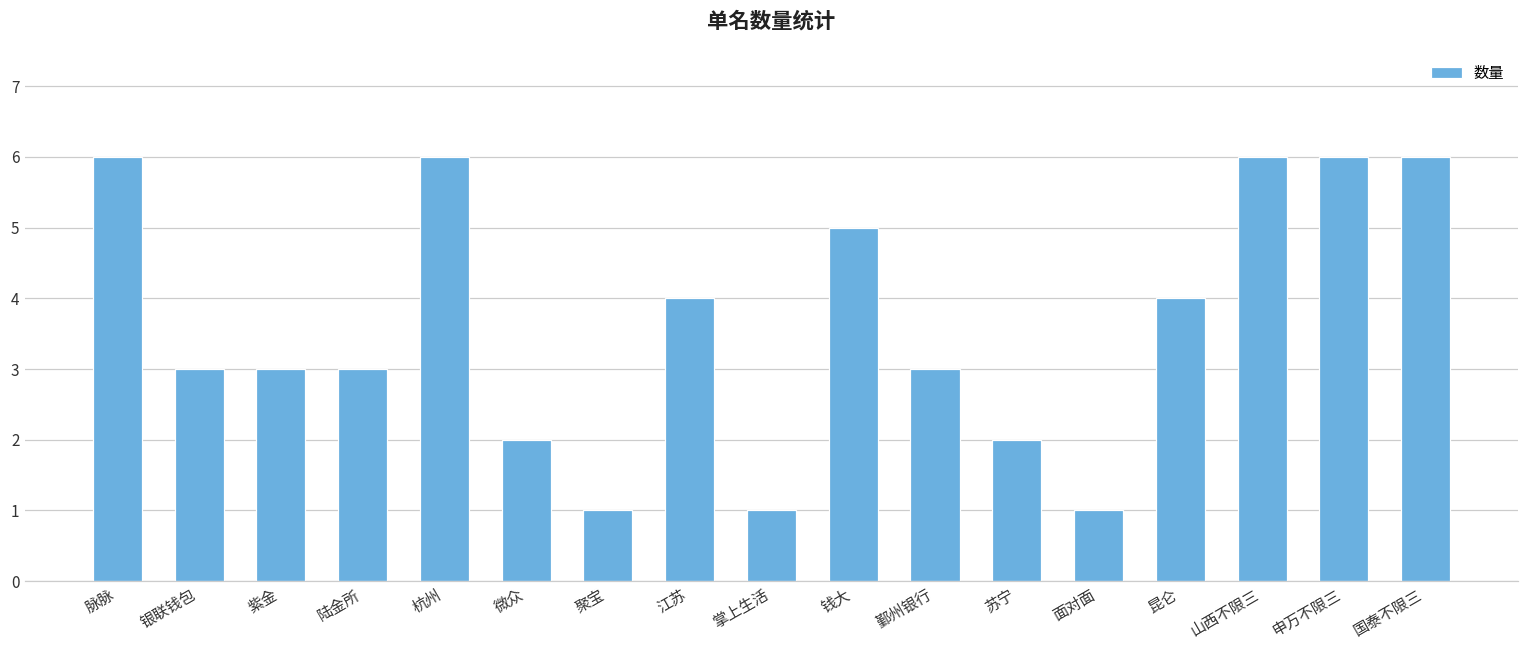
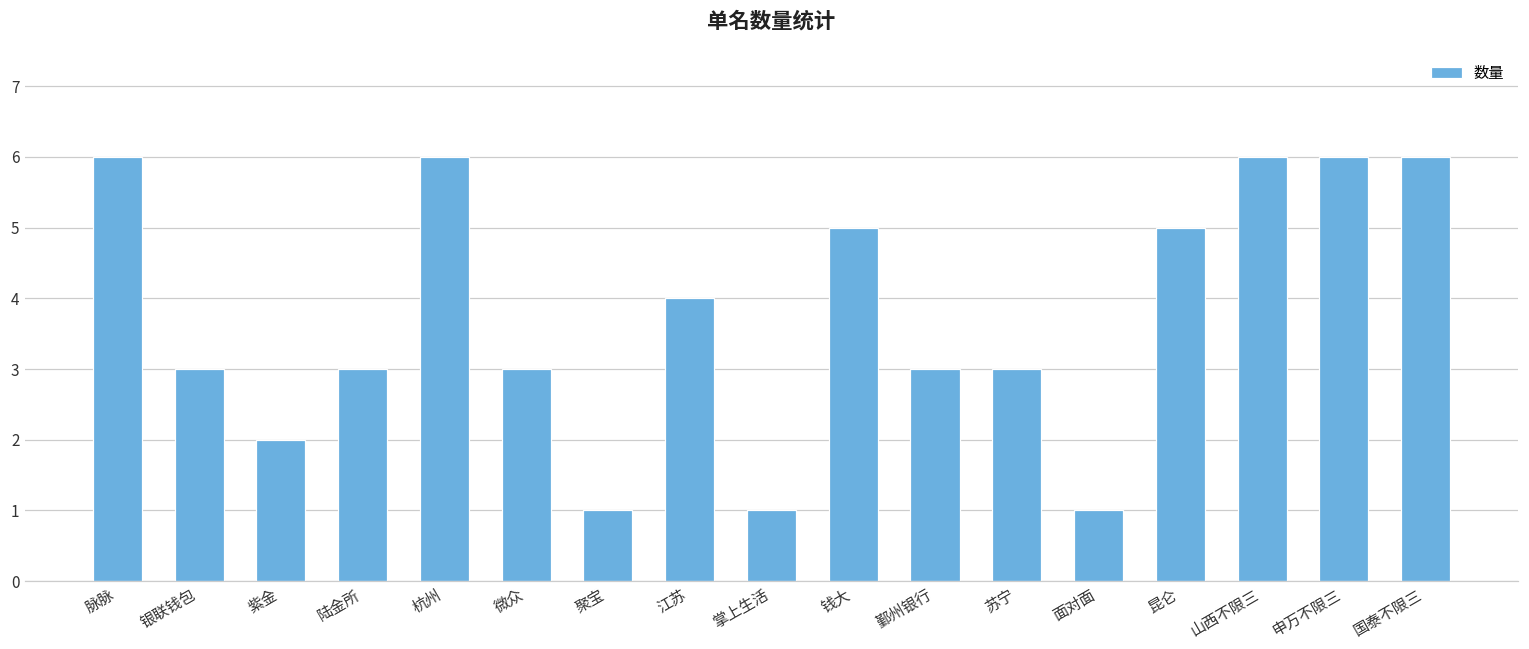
  {
    "脉脉": 6,
    "银联钱包": 3,
-   "紫金": 3,
+   "紫金": 2,
    "陆金所": 3,
    "杭州": 6,
-   "微众": 2,
+   "微众": 3,
    "聚宝": 1,
    "江苏": 4,
    "掌上生活": 1,
    "钱大": 5,
    "鄞州银行": 3,
-   "苏宁": 2,
+   "苏宁": 3,
    "面对面": 1,
-   "昆仑": 4,
+   "昆仑": 5,
    "山西不限三": 6,
    "申万不限三": 6,
    "国泰不限三": 6
  }
